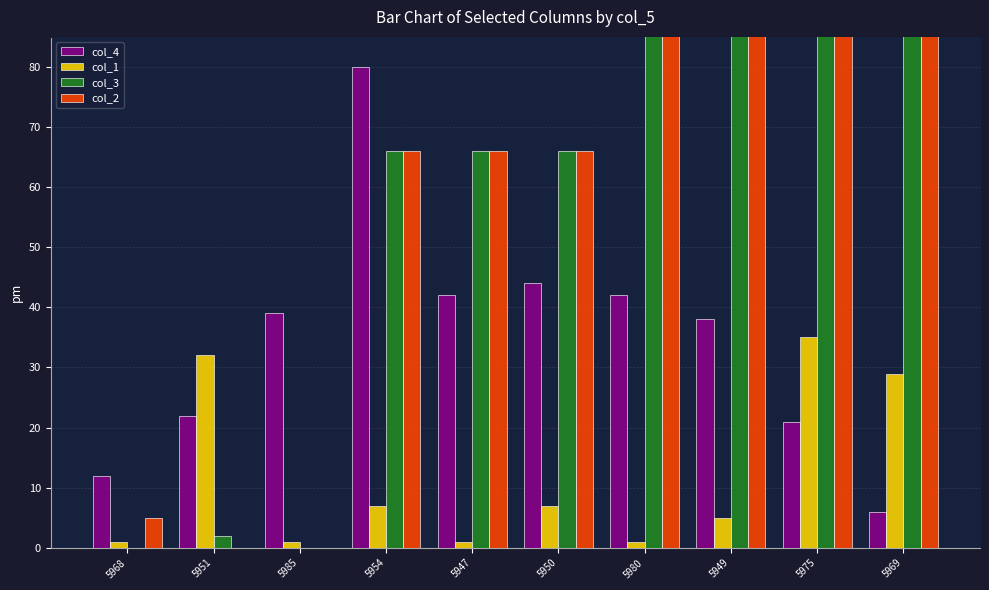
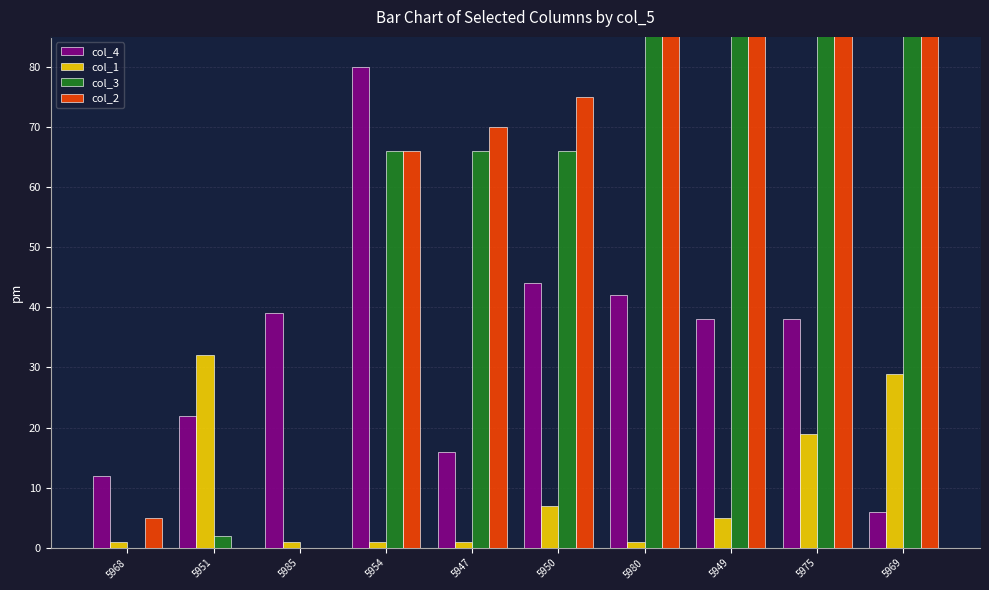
  {
    "col_4": {
      "5968": 12,
      "5951": 22,
      "5985": 39,
      "5954": 80,
-     "5947": 42,
+     "5947": 16,
      "5950": 44,
      "5980": 42,
      "5949": 38,
-     "5975": 21,
+     "5975": 38,
      "5969": 6
    },
    "col_1": {
      "5968": 1,
      "5951": 32,
      "5985": 1,
-     "5954": 7,
+     "5954": 1,
      "5947": 1,
      "5950": 7,
      "5980": 1,
      "5949": 5,
-     "5975": 35,
+     "5975": 19,
      "5969": 29
    },
    "col_3": {
      "5968": 0,
      "5951": 2,
      "5985": 0,
      "5954": 66,
      "5947": 66,
      "5950": 66
    },
    "col_2": {
      "5968": 5,
      "5951": 0,
      "5985": 0,
      "5954": 66,
-     "5947": 66,
-     "5950": 66
+     "5947": 70,
+     "5950": 75
    }
  }
